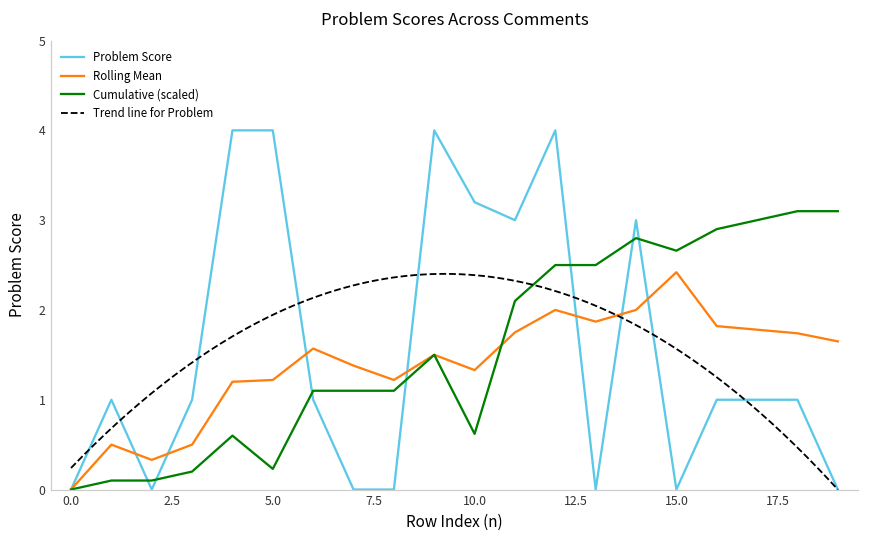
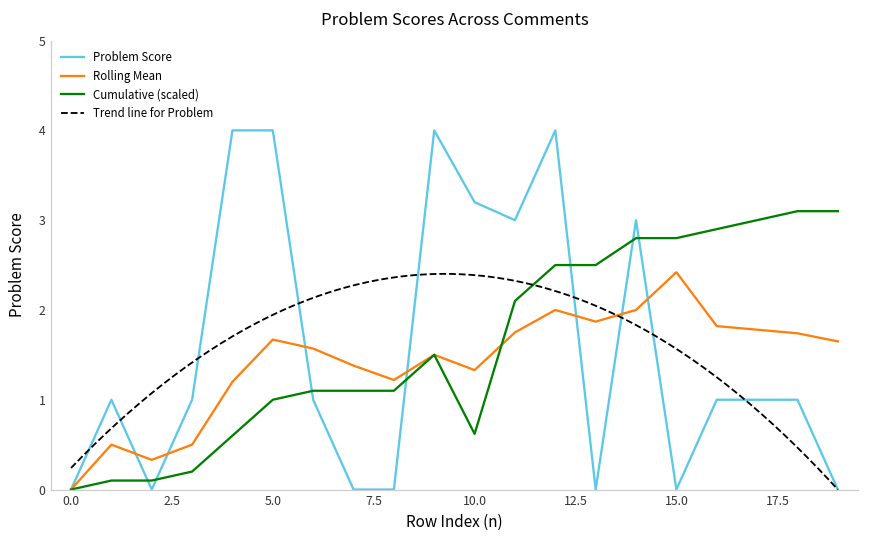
  {
    "Problem Score": {
      "5.0": 4.0,
      "10.0": 3.2,
      "15.0": 0.0
    },
    "Rolling Mean": {
-     "5.0": 1.2,
+     "5.0": 1.7,
      "10.0": 1.3,
      "15.0": 2.4
    },
    "Cumulative (scaled)": {
-     "5.0": 0.2,
+     "5.0": 1.0,
      "10.0": 0.6,
-     "15.0": 2.7
+     "15.0": 2.8
    },
    "Trend line for Problem": {
      "0.0": 0.2
    }
  }
